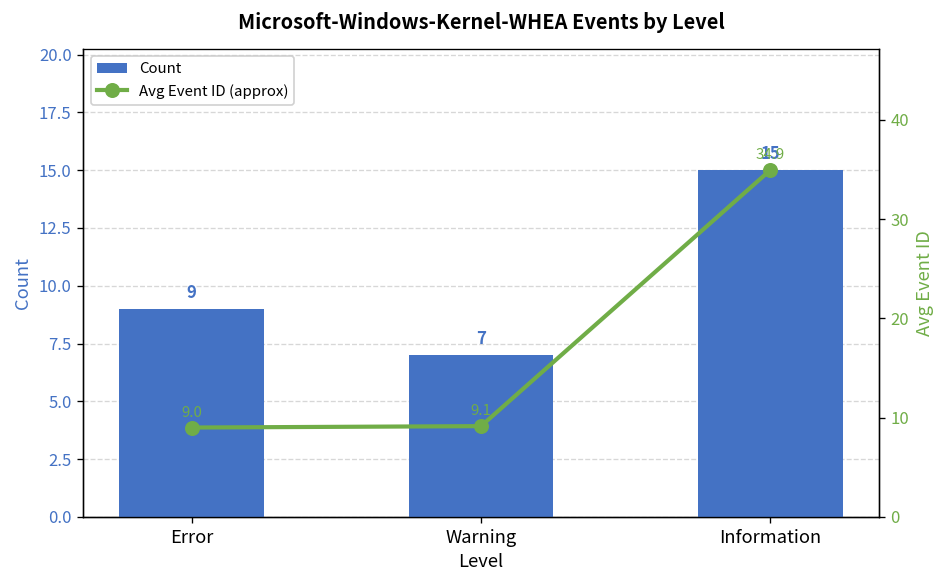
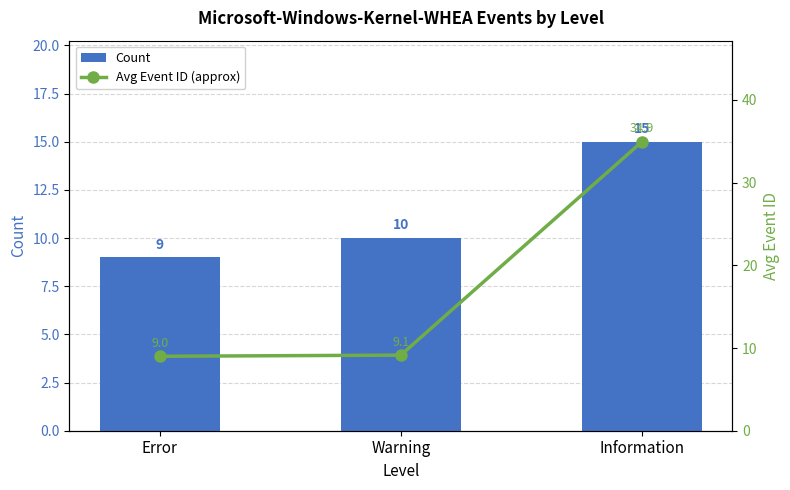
  {
    "Count": {
      "Error": 9,
-     "Warning": 7
+     "Warning": 10
    },
    "Avg Event ID (approx)": {
      "Warning": 9.1
    }
  }
